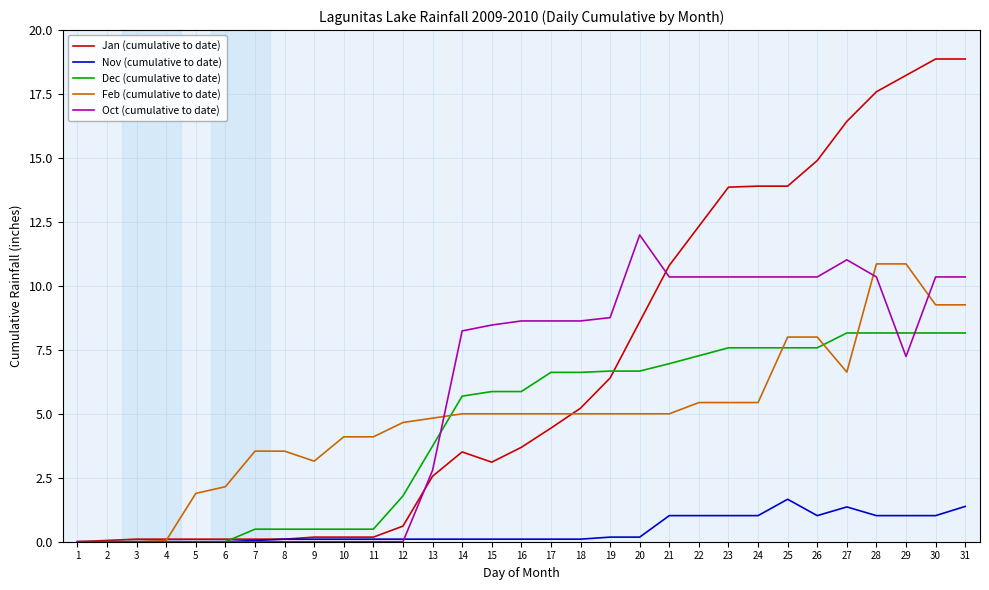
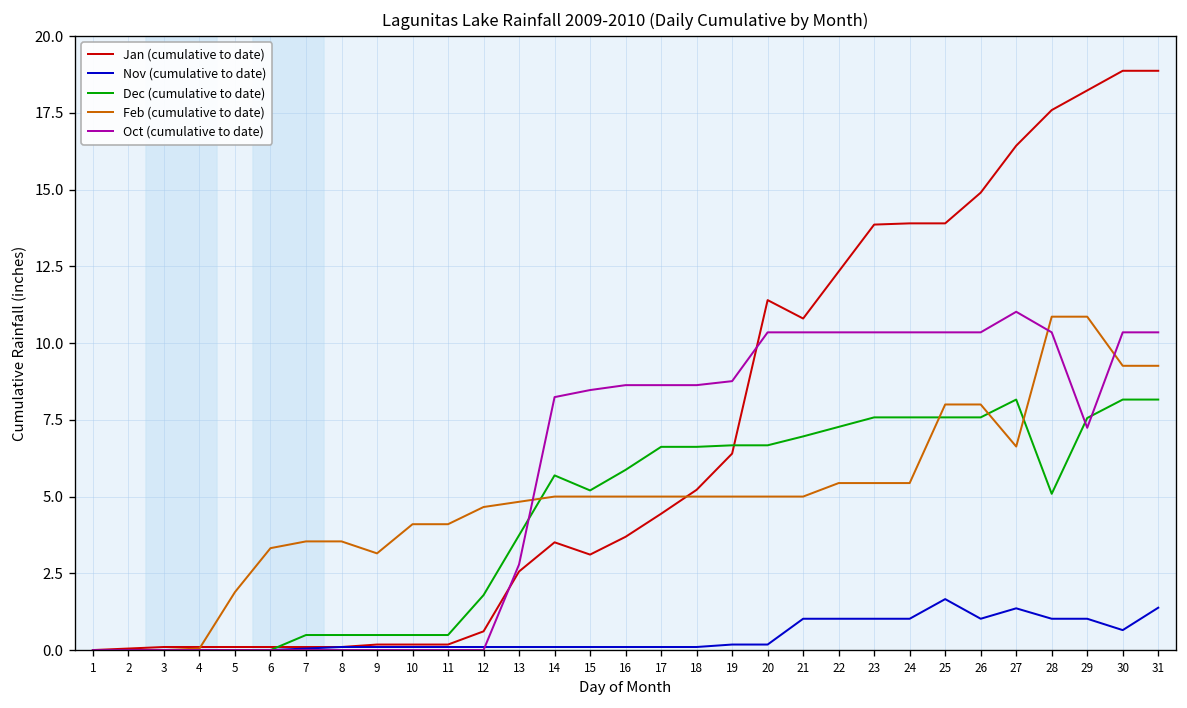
  {
    "Jan (cumulative to date)": {
      "12": 0.6,
      "13": 2.6,
      "14": 3.5,
      "15": 3.1,
      "16": 3.7,
      "17": 4.4,
      "18": 5.2,
      "19": 6.4,
-     "20": 8.6,
+     "20": 11.4,
      "21": 10.8,
      "22": 12.3,
      "23": 13.9,
      "24": 13.9,
      "25": 13.9,
      "26": 14.9,
      "27": 16.4,
      "28": 17.6,
      "29": 18.2,
      "30": 18.9,
      "31": 18.9
    },
    "Nov (cumulative to date)": {
      "13": 0.1,
      "14": 0.1,
      "15": 0.1,
      "16": 0.1,
      "17": 0.1,
      "18": 0.1,
      "19": 0.2,
      "20": 0.2,
      "21": 1.0,
      "22": 1.0,
      "23": 1.0,
      "24": 1.0,
      "25": 1.7,
      "26": 1.0,
      "27": 1.4,
      "28": 1.0,
      "29": 1.0,
-     "30": 1.0,
+     "30": 0.7,
      "31": 1.4
    },
    "Dec (cumulative to date)": {
      "7": 0.5,
      "8": 0.5,
      "9": 0.5,
      "10": 0.5,
      "11": 0.5,
      "12": 1.8,
      "13": 3.7,
      "14": 5.7,
-     "15": 5.9,
+     "15": 5.2,
      "16": 5.9,
      "17": 6.6,
      "18": 6.6,
      "19": 6.7,
      "20": 6.7,
      "21": 7.0,
      "22": 7.3,
      "23": 7.6,
      "24": 7.6,
      "25": 7.6,
      "26": 7.6,
      "27": 8.2,
-     "28": 8.2,
-     "29": 8.2,
+     "28": 5.1,
+     "29": 7.6,
      "30": 8.2,
      "31": 8.2
    },
    "Feb (cumulative to date)": {
      "5": 1.9,
-     "6": 2.2,
+     "6": 3.3,
      "7": 3.5,
      "8": 3.5,
      "9": 3.2,
      "10": 4.1,
      "11": 4.1,
      "12": 4.7,
      "13": 4.8,
      "14": 5.0,
      "15": 5.0,
      "16": 5.0,
      "17": 5.0,
      "18": 5.0,
      "19": 5.0,
      "20": 5.0,
      "21": 5.0,
      "22": 5.4,
      "23": 5.4,
      "24": 5.4,
      "25": 8.0,
      "26": 8.0,
      "27": 6.6,
      "28": 10.9,
      "29": 10.9,
      "30": 9.3,
      "31": 9.3
    },
    "Oct (cumulative to date)": {
      "13": 2.8,
      "14": 8.2,
      "15": 8.5,
      "16": 8.6,
      "17": 8.6,
      "18": 8.6,
      "19": 8.8,
-     "20": 12.0,
+     "20": 10.4,
      "21": 10.4,
      "22": 10.4,
      "23": 10.4,
      "24": 10.4,
      "25": 10.4,
      "26": 10.4,
      "27": 11.0,
      "28": 10.4,
      "29": 7.2,
      "30": 10.4,
      "31": 10.4
    }
  }
